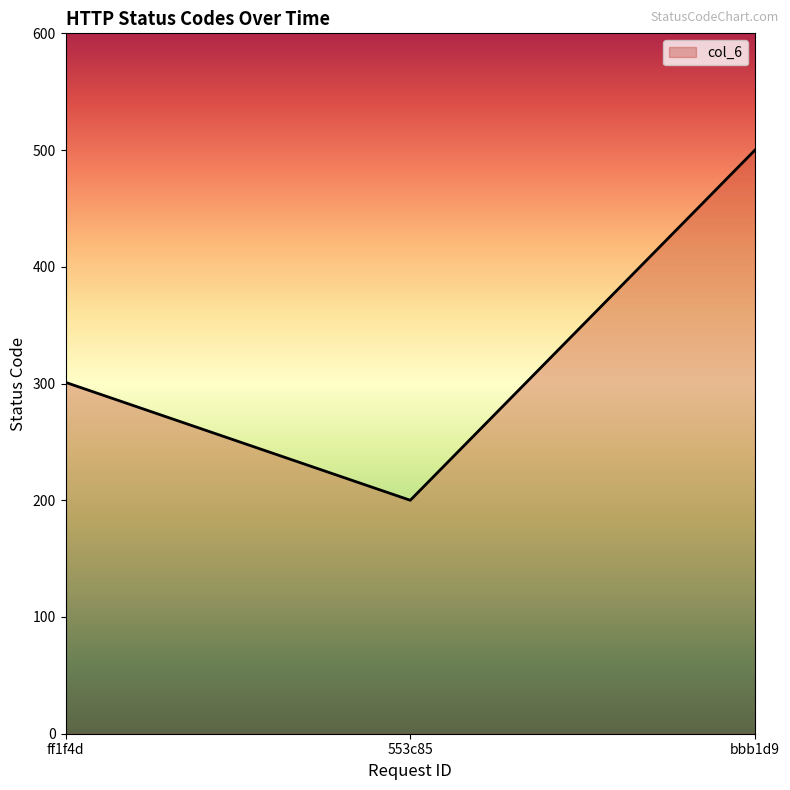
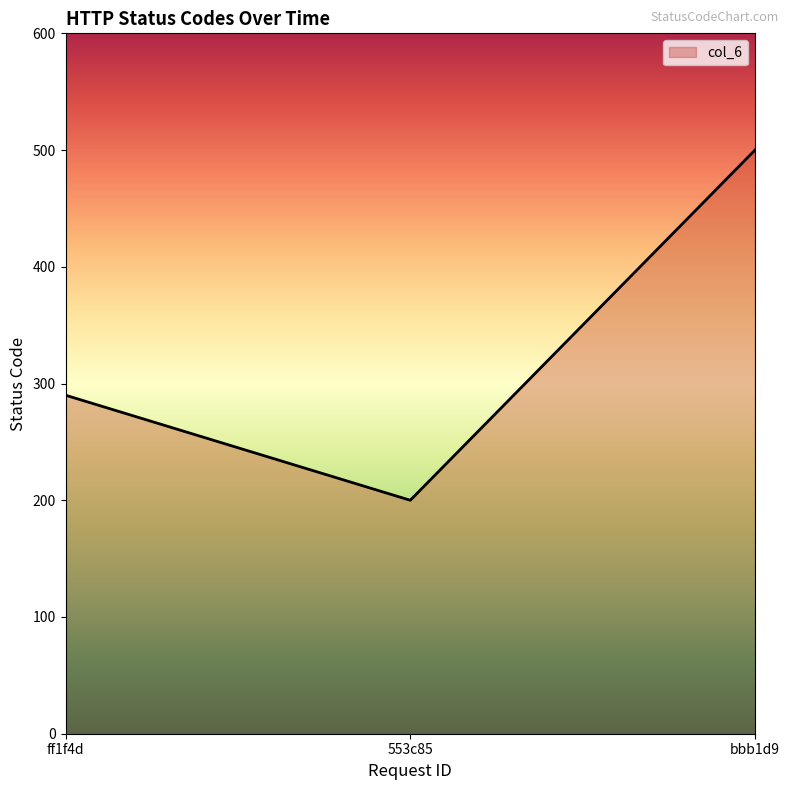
  {
-   "ff1f4d": 301,
+   "ff1f4d": 290,
    "553c85": 200,
    "bbb1d9": 500
  }
